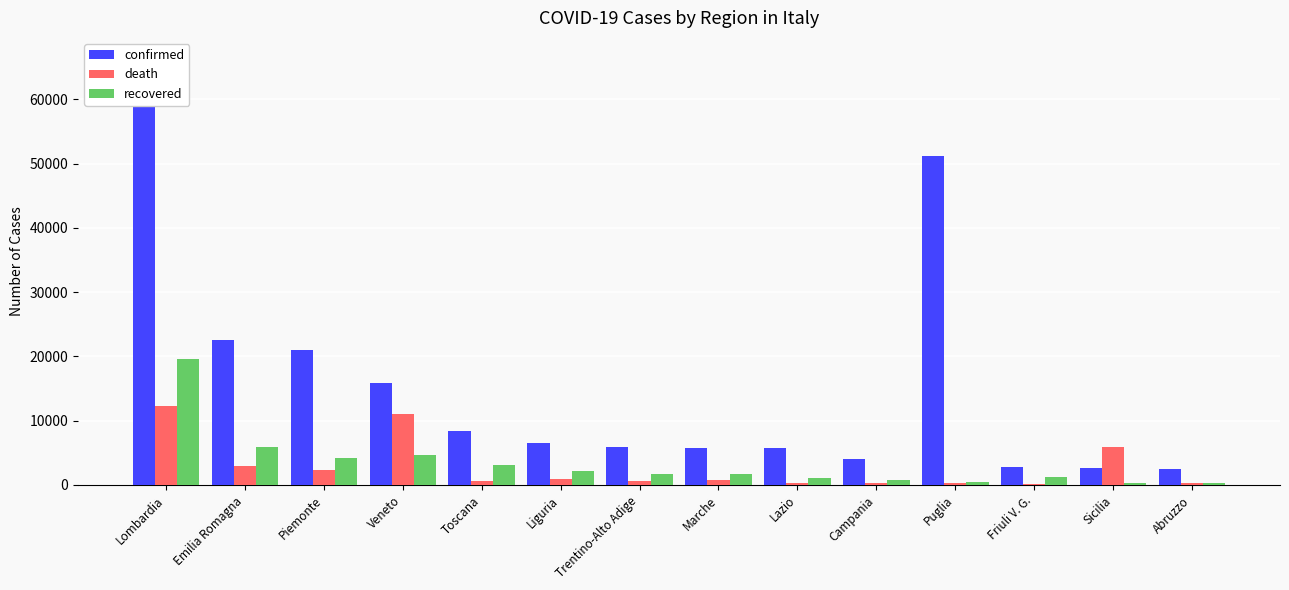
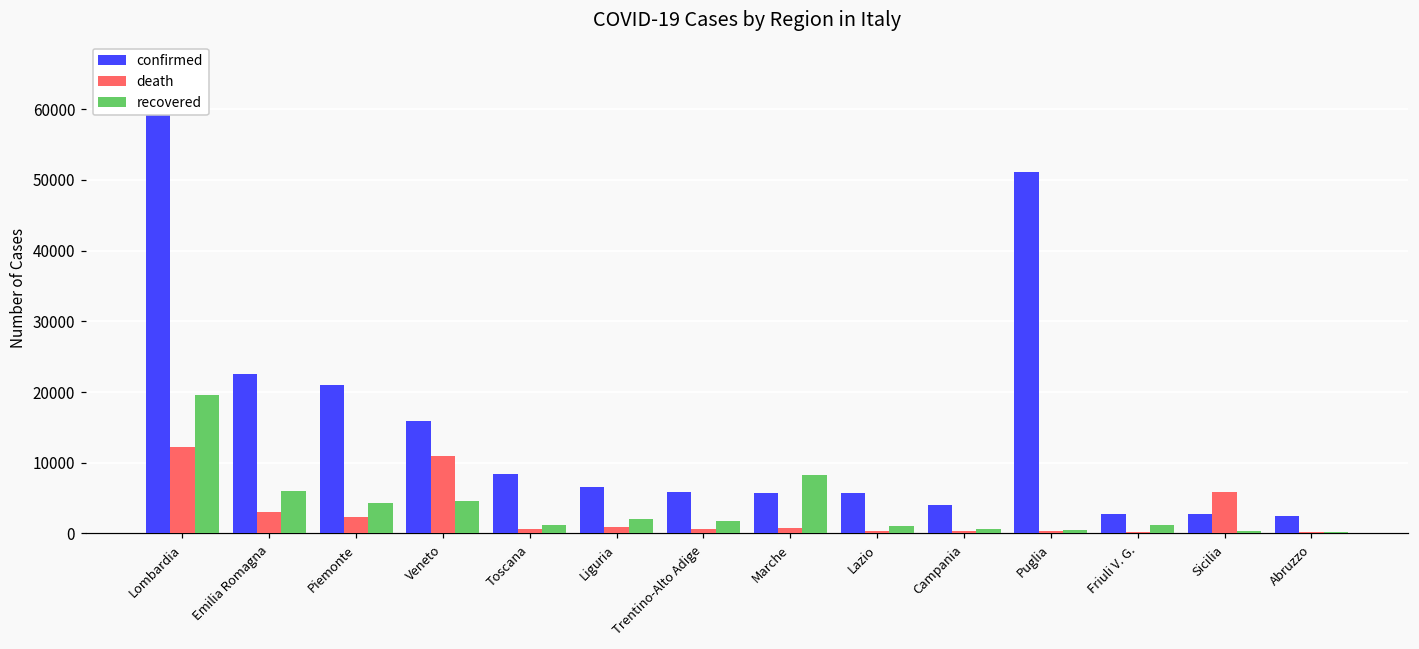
  {
    "confirmed": {
      "Emilia Romagna": 23000,
      "Piemonte": 21000,
      "Veneto": 16000,
      "Toscana": 8000,
      "Liguria": 7000,
      "Trentino-Alto Adige": 6000,
      "Marche": 6000,
      "Lazio": 6000,
      "Campania": 4000,
      "Puglia": 51000,
      "Friuli V. G.": 3000,
      "Sicilia": 3000,
      "Abruzzo": 3000
    },
    "death": {
      "Lombardia": 12000,
      "Emilia Romagna": 3000,
      "Piemonte": 2000,
      "Veneto": 11000,
      "Toscana": 1000,
      "Liguria": 1000,
      "Trentino-Alto Adige": 1000,
      "Marche": 1000,
      "Sicilia": 6000
    },
    "recovered": {
      "Lombardia": 20000,
      "Emilia Romagna": 6000,
      "Piemonte": 4000,
      "Veneto": 5000,
-     "Toscana": 3000,
+     "Toscana": 1000,
      "Liguria": 2000,
      "Trentino-Alto Adige": 2000,
-     "Marche": 2000,
+     "Marche": 8000,
      "Lazio": 1000,
      "Campania": 1000,
      "Puglia": 0,
      "Friuli V. G.": 1000
    }
  }
